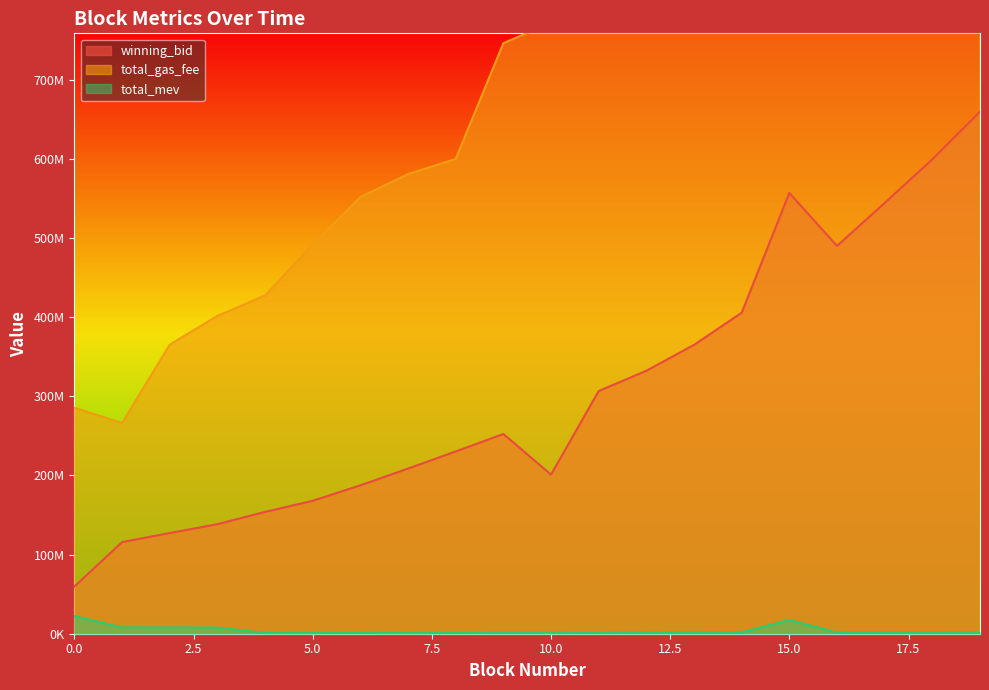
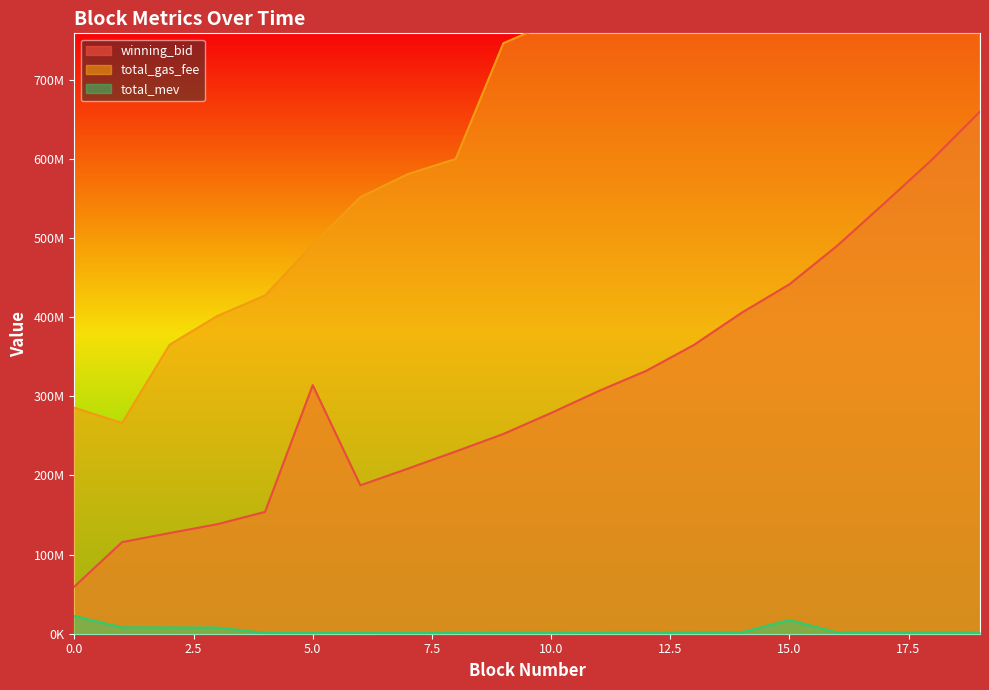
  {
    "winning_bid": {
      "0.0": 60000000,
-     "5.0": 170000000,
-     "10.0": 200000000,
-     "15.0": 560000000
+     "5.0": 310000000,
+     "10.0": 280000000,
+     "15.0": 440000000
    },
    "total_gas_fee": {
      "0.0": 290000000,
      "5.0": 490000000
    },
    "total_mev": {
      "0.0": 20000000,
      "5.0": 0,
      "10.0": 0,
      "15.0": 20000000
    }
  }
